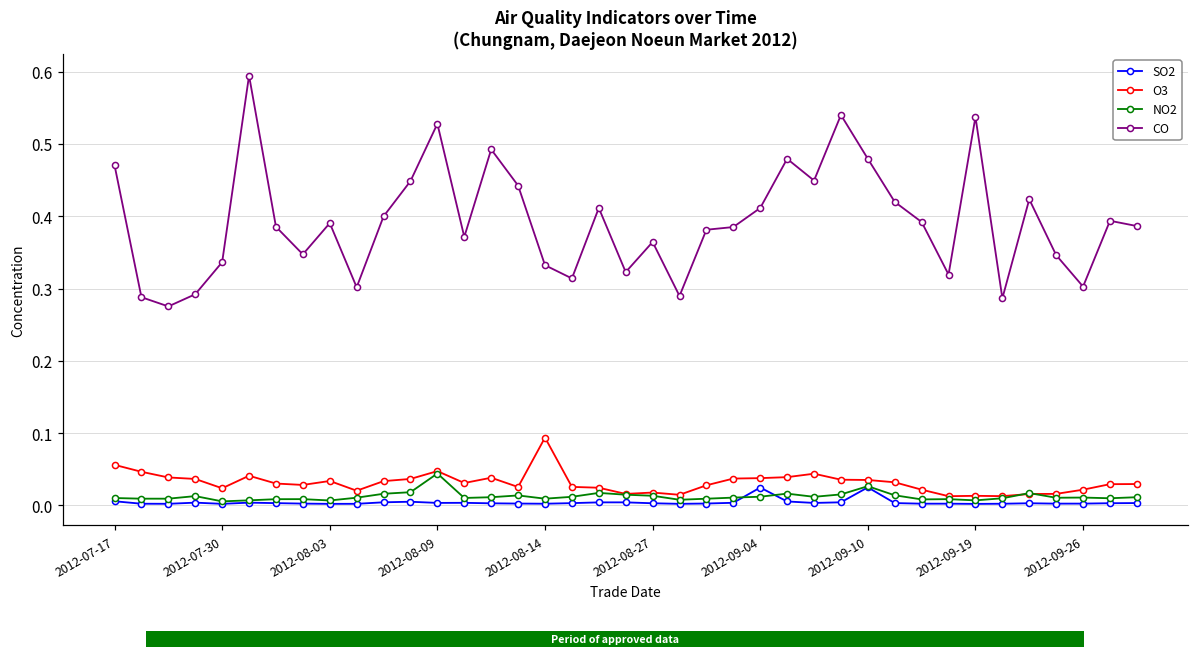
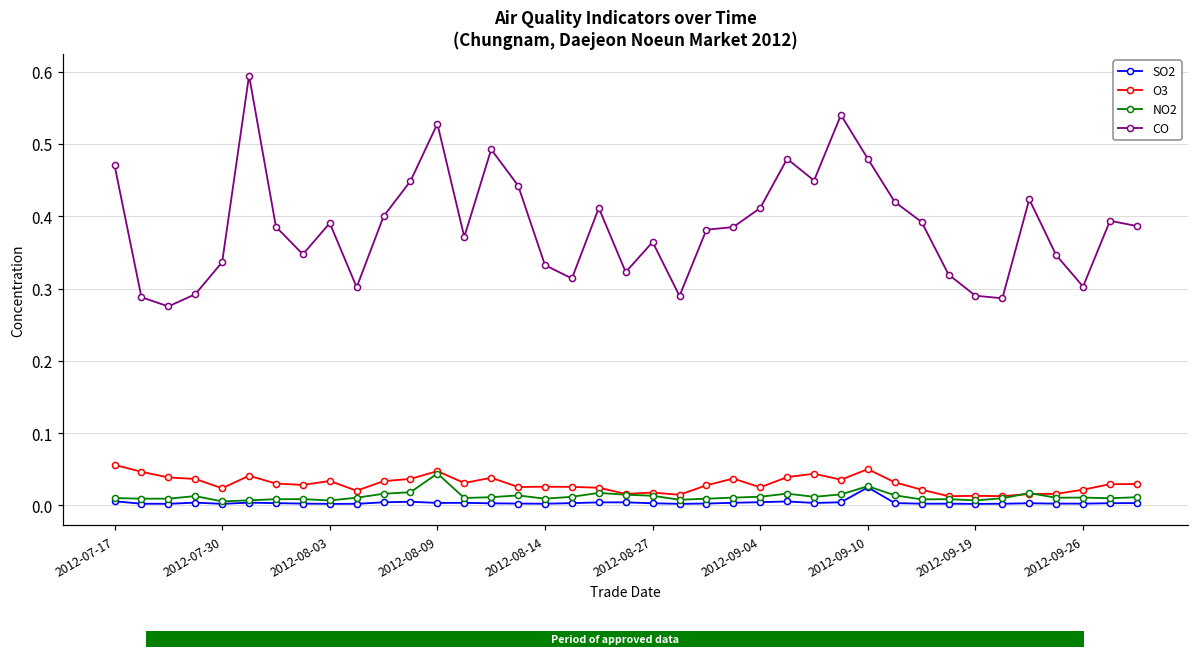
  {
    "Air Quality Indicators over Time (Chungnam, Daejeon Noeun Market 2012)": {
      "SO2": {
        "2012-07-17": 0.01,
        "2012-08-03": 0.00,
        "2012-08-09": 0.00,
        "2012-08-14": 0.00,
        "2012-08-27": 0.00,
-       "2012-09-04": 0.02,
+       "2012-09-04": 0.00,
        "2012-09-19": 0.00,
        "2012-09-26": 0.00
      },
      "O3": {
        "2012-07-17": 0.06,
        "2012-07-30": 0.02,
        "2012-08-03": 0.03,
-       "2012-08-14": 0.09,
+       "2012-08-14": 0.03,
        "2012-08-27": 0.02,
-       "2012-09-04": 0.04,
-       "2012-09-10": 0.04,
+       "2012-09-04": 0.02,
+       "2012-09-10": 0.05,
        "2012-09-19": 0.01,
        "2012-09-26": 0.02
      },
      "NO2": {
        "2012-07-17": 0.01,
        "2012-08-03": 0.01,
        "2012-08-14": 0.01,
        "2012-08-27": 0.01,
        "2012-09-04": 0.01,
        "2012-09-19": 0.01,
        "2012-09-26": 0.01
      },
      "CO": {
        "2012-07-17": 0.47,
        "2012-07-30": 0.34,
        "2012-08-03": 0.39,
        "2012-08-09": 0.53,
        "2012-08-14": 0.33,
        "2012-08-27": 0.36,
        "2012-09-04": 0.41,
        "2012-09-10": 0.48,
-       "2012-09-19": 0.54,
+       "2012-09-19": 0.29,
        "2012-09-26": 0.30
      }
    }
  }
